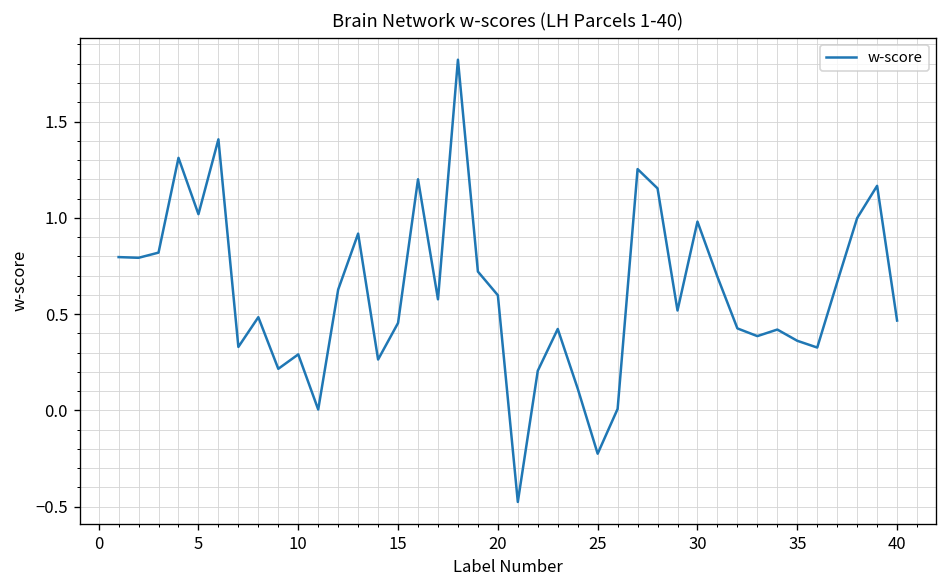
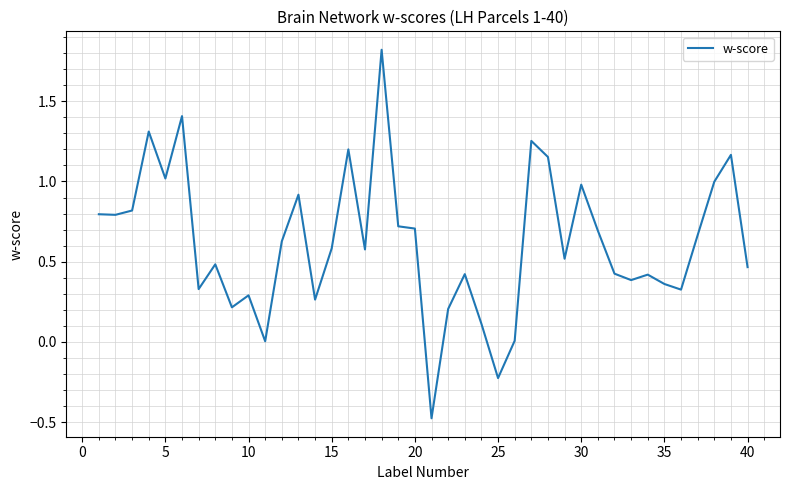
  {
    "5": 1.02,
    "10": 0.29,
-   "15": 0.45,
-   "20": 0.60,
+   "15": 0.58,
+   "20": 0.71,
    "25": -0.23,
    "30": 0.98,
    "35": 0.36,
    "40": 0.47
  }
